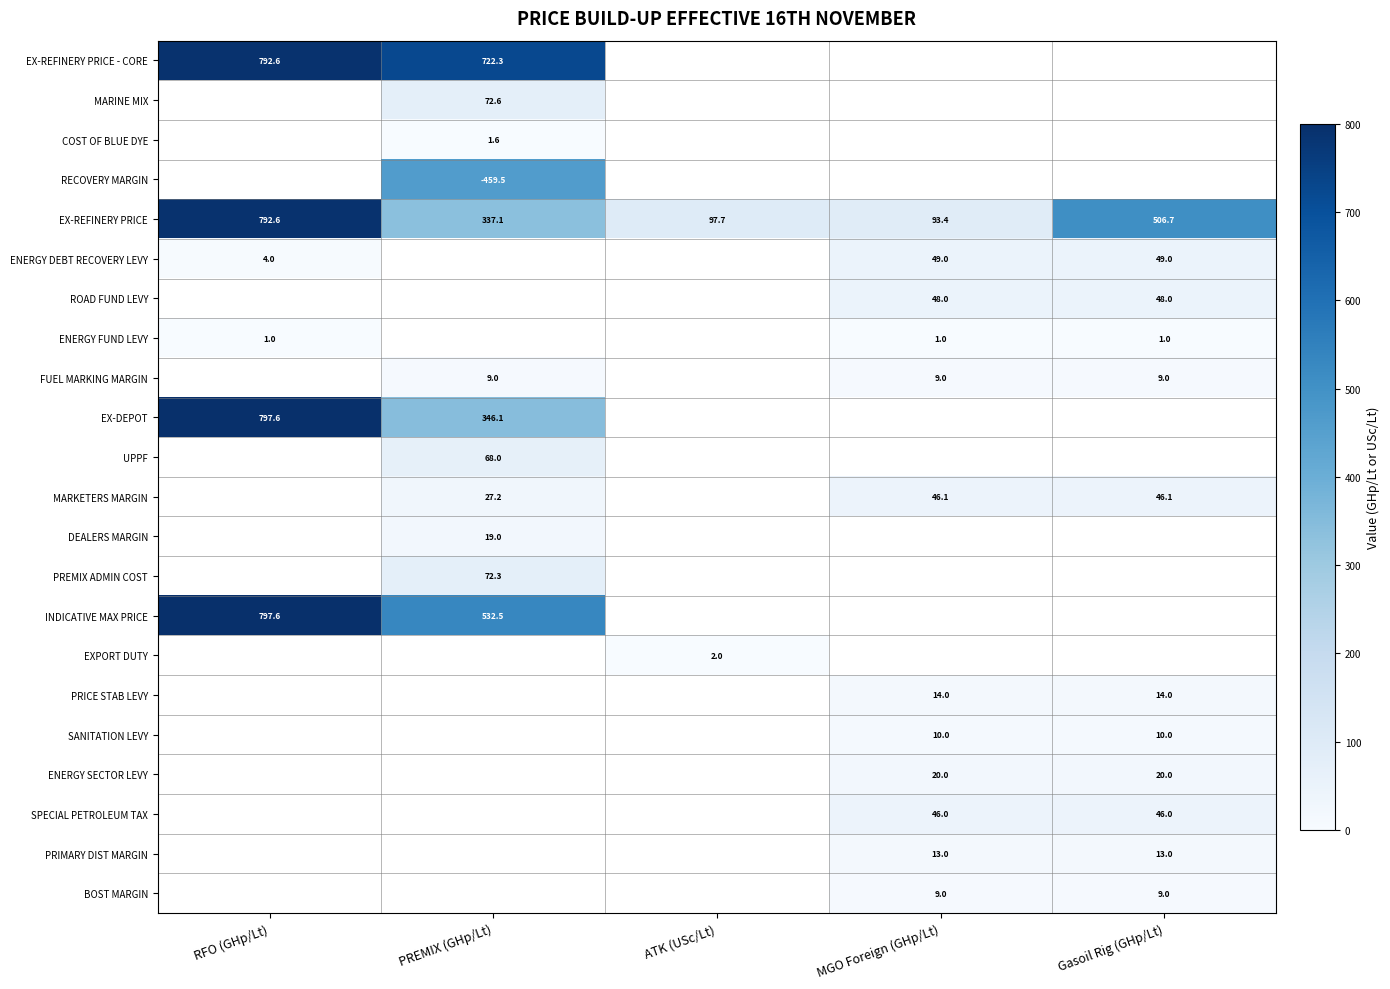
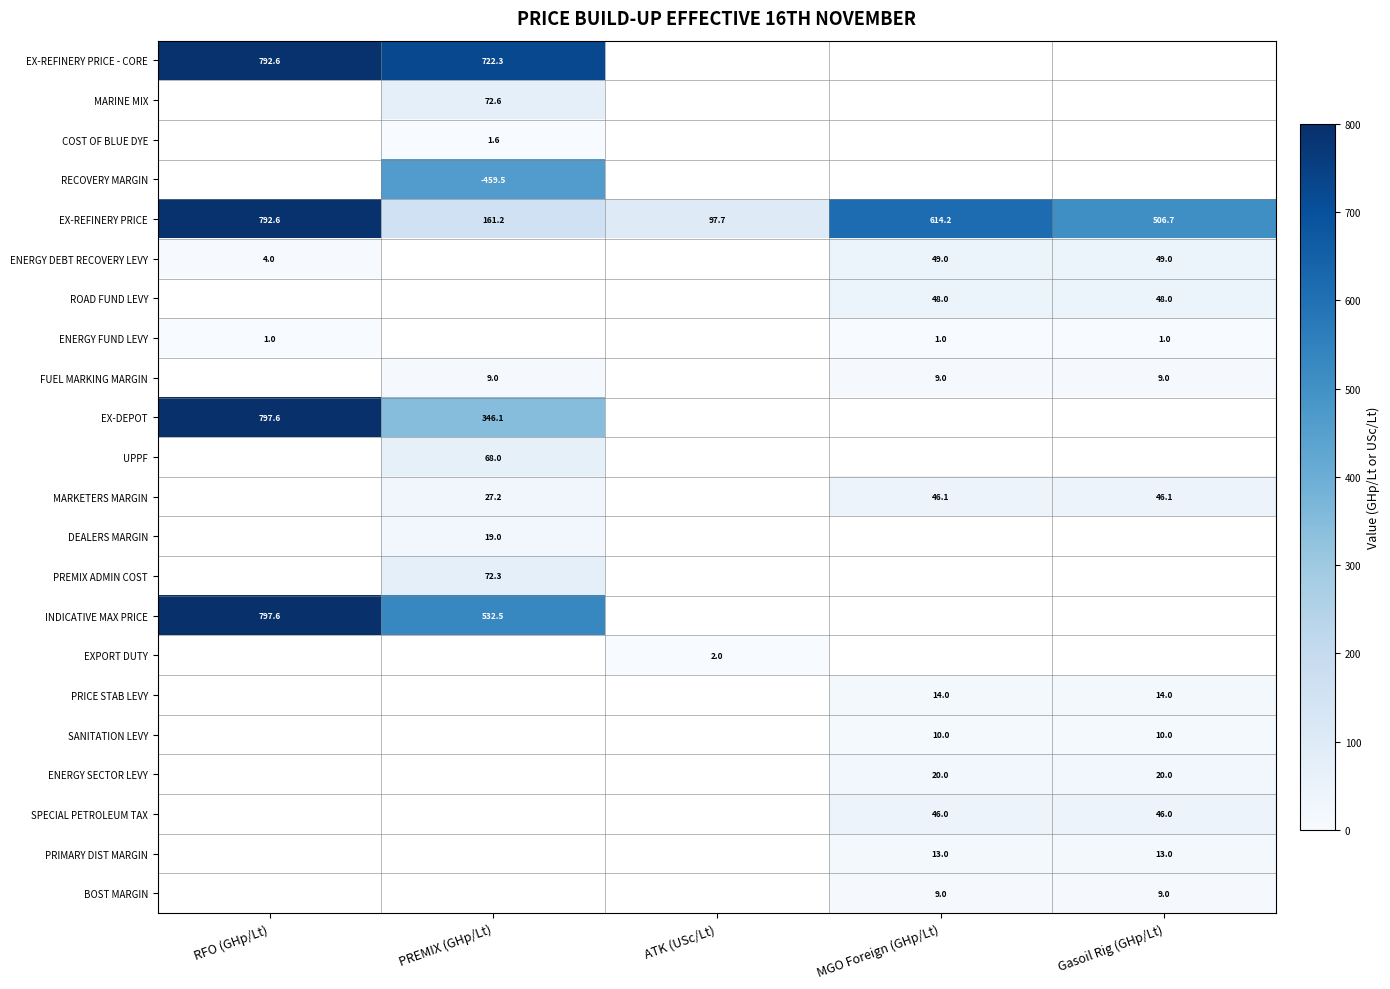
  {
    "EX-REFINERY PRICE - CORE": {
      "RFO (GHp/Lt)": 792.6,
      "PREMIX (GHp/Lt)": 722.3
    },
    "MARINE MIX": {
      "PREMIX (GHp/Lt)": 72.6
    },
    "COST OF BLUE DYE": {
      "PREMIX (GHp/Lt)": 1.6
    },
    "RECOVERY MARGIN": {
      "PREMIX (GHp/Lt)": -459.5
    },
    "EX-REFINERY PRICE": {
      "RFO (GHp/Lt)": 792.6,
-     "PREMIX (GHp/Lt)": 337.1,
+     "PREMIX (GHp/Lt)": 161.2,
      "ATK (USc/Lt)": 97.7,
-     "MGO Foreign (GHp/Lt)": 93.4,
+     "MGO Foreign (GHp/Lt)": 614.2,
      "Gasoil Rig (GHp/Lt)": 506.7
    },
    "ENERGY DEBT RECOVERY LEVY": {
      "RFO (GHp/Lt)": 4.0,
      "MGO Foreign (GHp/Lt)": 49.0,
      "Gasoil Rig (GHp/Lt)": 49.0
    },
    "ROAD FUND LEVY": {
      "MGO Foreign (GHp/Lt)": 48.0,
      "Gasoil Rig (GHp/Lt)": 48.0
    },
    "ENERGY FUND LEVY": {
      "RFO (GHp/Lt)": 1.0,
      "MGO Foreign (GHp/Lt)": 1.0,
      "Gasoil Rig (GHp/Lt)": 1.0
    },
    "FUEL MARKING MARGIN": {
      "PREMIX (GHp/Lt)": 9.0,
      "MGO Foreign (GHp/Lt)": 9.0,
      "Gasoil Rig (GHp/Lt)": 9.0
    },
    "EX-DEPOT": {
      "RFO (GHp/Lt)": 797.6,
      "PREMIX (GHp/Lt)": 346.1
    },
    "UPPF": {
      "PREMIX (GHp/Lt)": 68.0
    },
    "MARKETERS MARGIN": {
      "PREMIX (GHp/Lt)": 27.2,
      "MGO Foreign (GHp/Lt)": 46.1,
      "Gasoil Rig (GHp/Lt)": 46.1
    },
    "DEALERS MARGIN": {
      "PREMIX (GHp/Lt)": 19.0
    },
    "PREMIX ADMIN COST": {
      "PREMIX (GHp/Lt)": 72.3
    },
    "INDICATIVE MAX PRICE": {
      "RFO (GHp/Lt)": 797.6,
      "PREMIX (GHp/Lt)": 532.5
    },
    "EXPORT DUTY": {
      "ATK (USc/Lt)": 2.0
    },
    "PRICE STAB LEVY": {
      "MGO Foreign (GHp/Lt)": 14.0,
      "Gasoil Rig (GHp/Lt)": 14.0
    },
    "SANITATION LEVY": {
      "MGO Foreign (GHp/Lt)": 10.0,
      "Gasoil Rig (GHp/Lt)": 10.0
    },
    "ENERGY SECTOR LEVY": {
      "MGO Foreign (GHp/Lt)": 20.0,
      "Gasoil Rig (GHp/Lt)": 20.0
    },
    "SPECIAL PETROLEUM TAX": {
      "MGO Foreign (GHp/Lt)": 46.0,
      "Gasoil Rig (GHp/Lt)": 46.0
    },
    "PRIMARY DIST MARGIN": {
      "MGO Foreign (GHp/Lt)": 13.0,
      "Gasoil Rig (GHp/Lt)": 13.0
    },
    "BOST MARGIN": {
      "MGO Foreign (GHp/Lt)": 9.0,
      "Gasoil Rig (GHp/Lt)": 9.0
    }
  }
